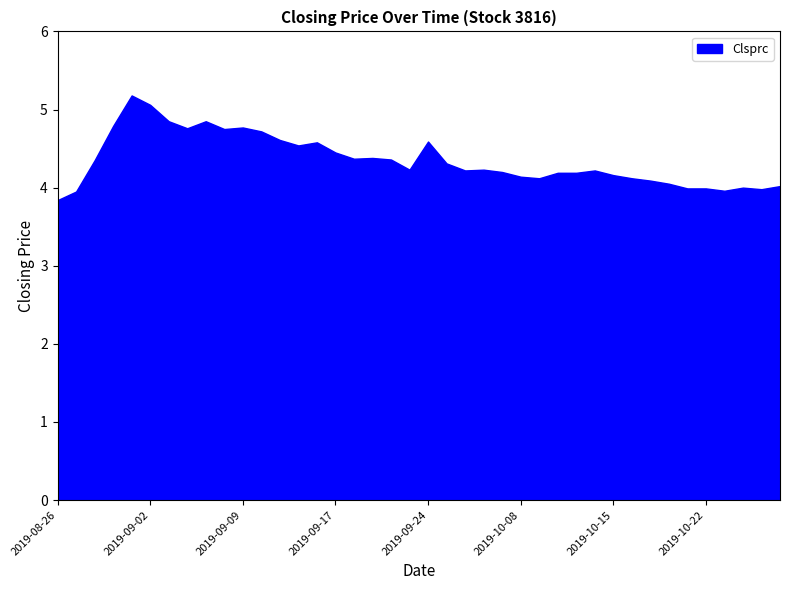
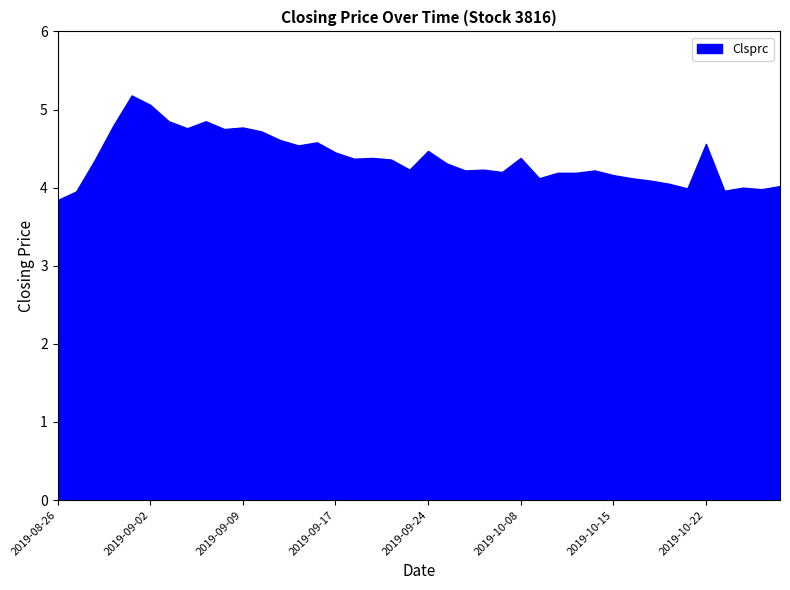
  {
    "2019-08-26": 3.8,
    "2019-09-02": 5.1,
    "2019-09-09": 4.8,
    "2019-09-17": 4.5,
-   "2019-09-24": 4.6,
-   "2019-10-08": 4.1,
+   "2019-09-24": 4.5,
+   "2019-10-08": 4.4,
    "2019-10-15": 4.2,
-   "2019-10-22": 4.0
+   "2019-10-22": 4.6
  }
